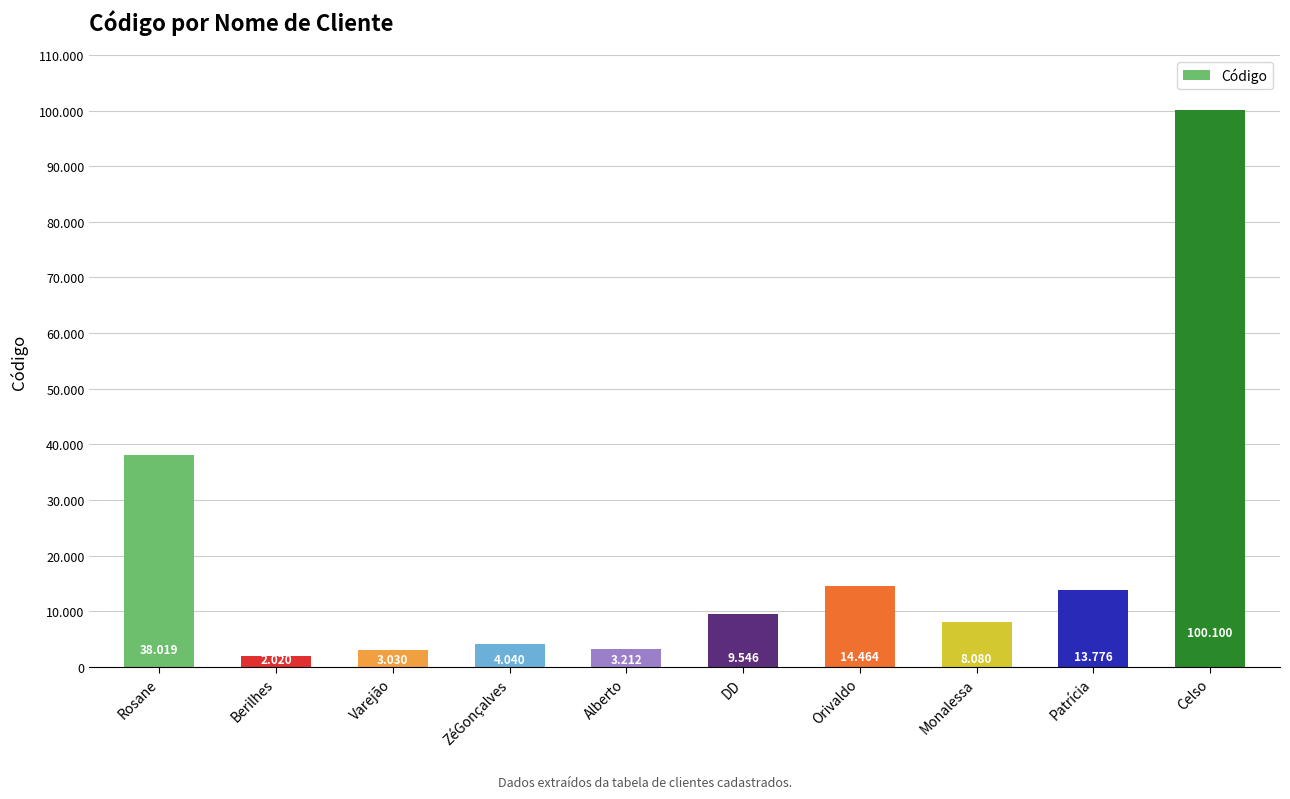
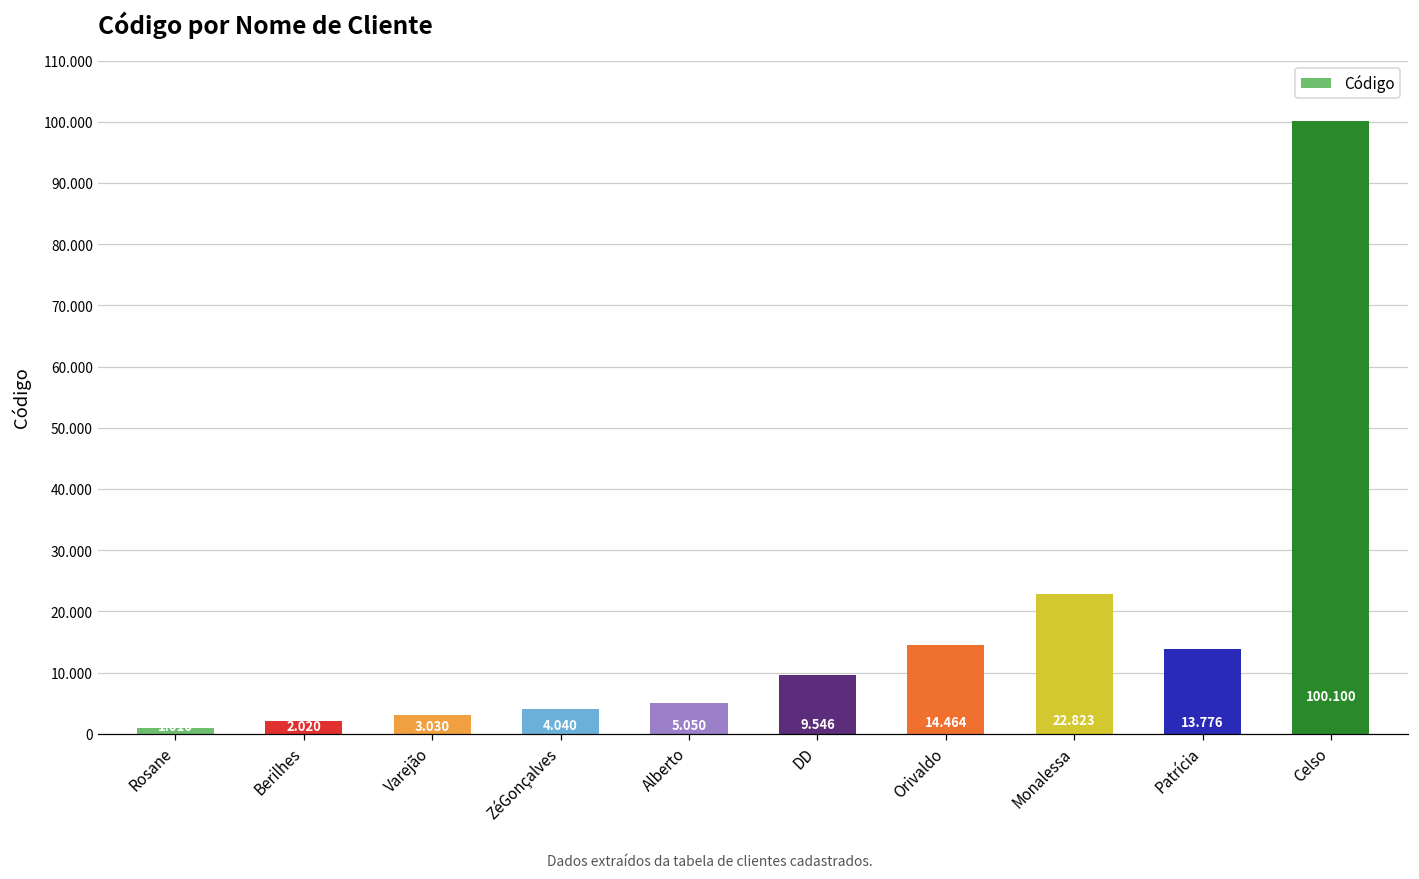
  {
-   "Rosane": 38,
-   "Alberto": 3.212,
-   "Monalessa": 8.080
+   "Rosane": 1,
+   "Alberto": 5.050,
+   "Monalessa": 22.823
  }
